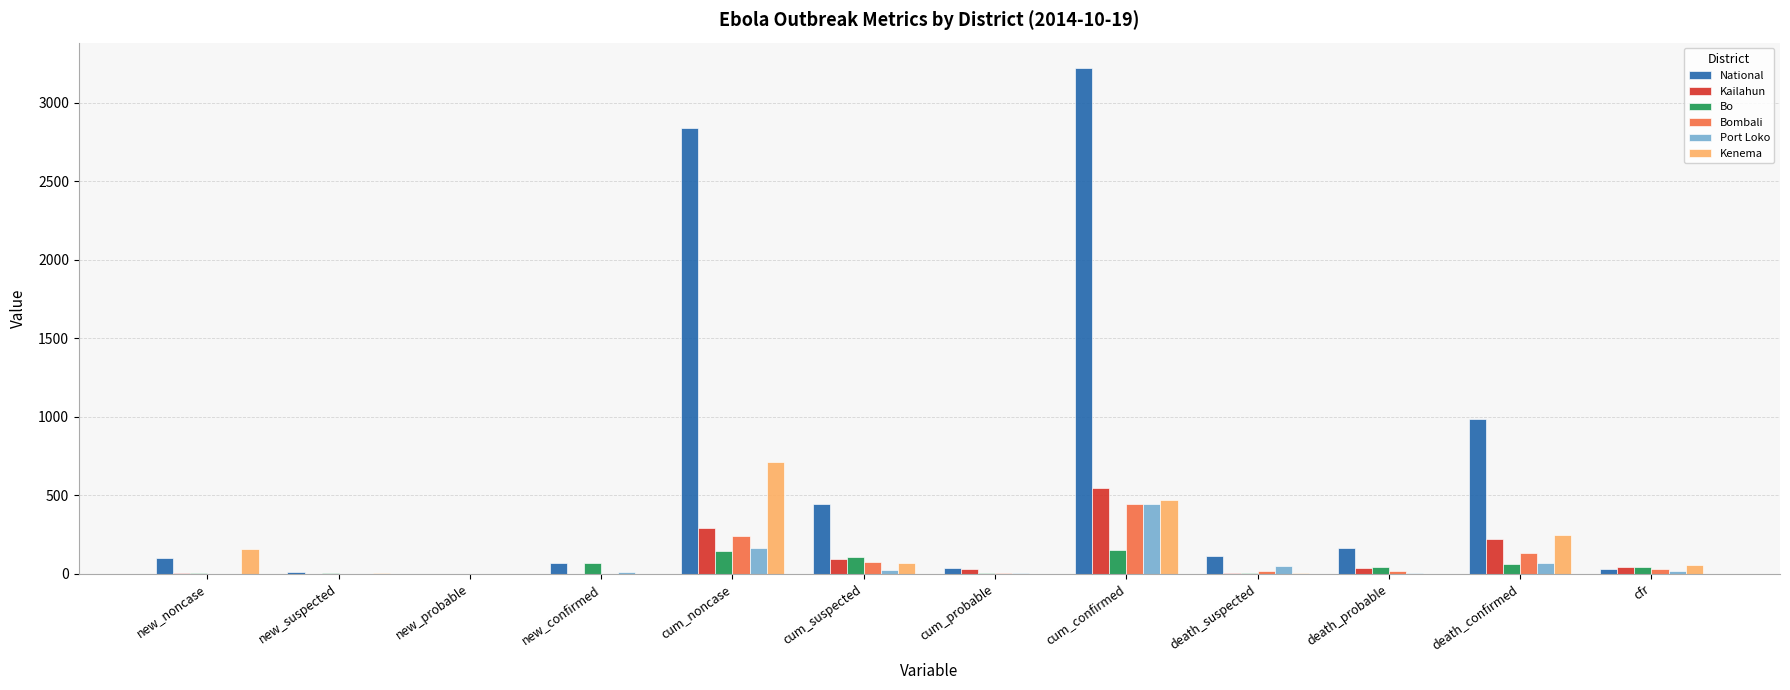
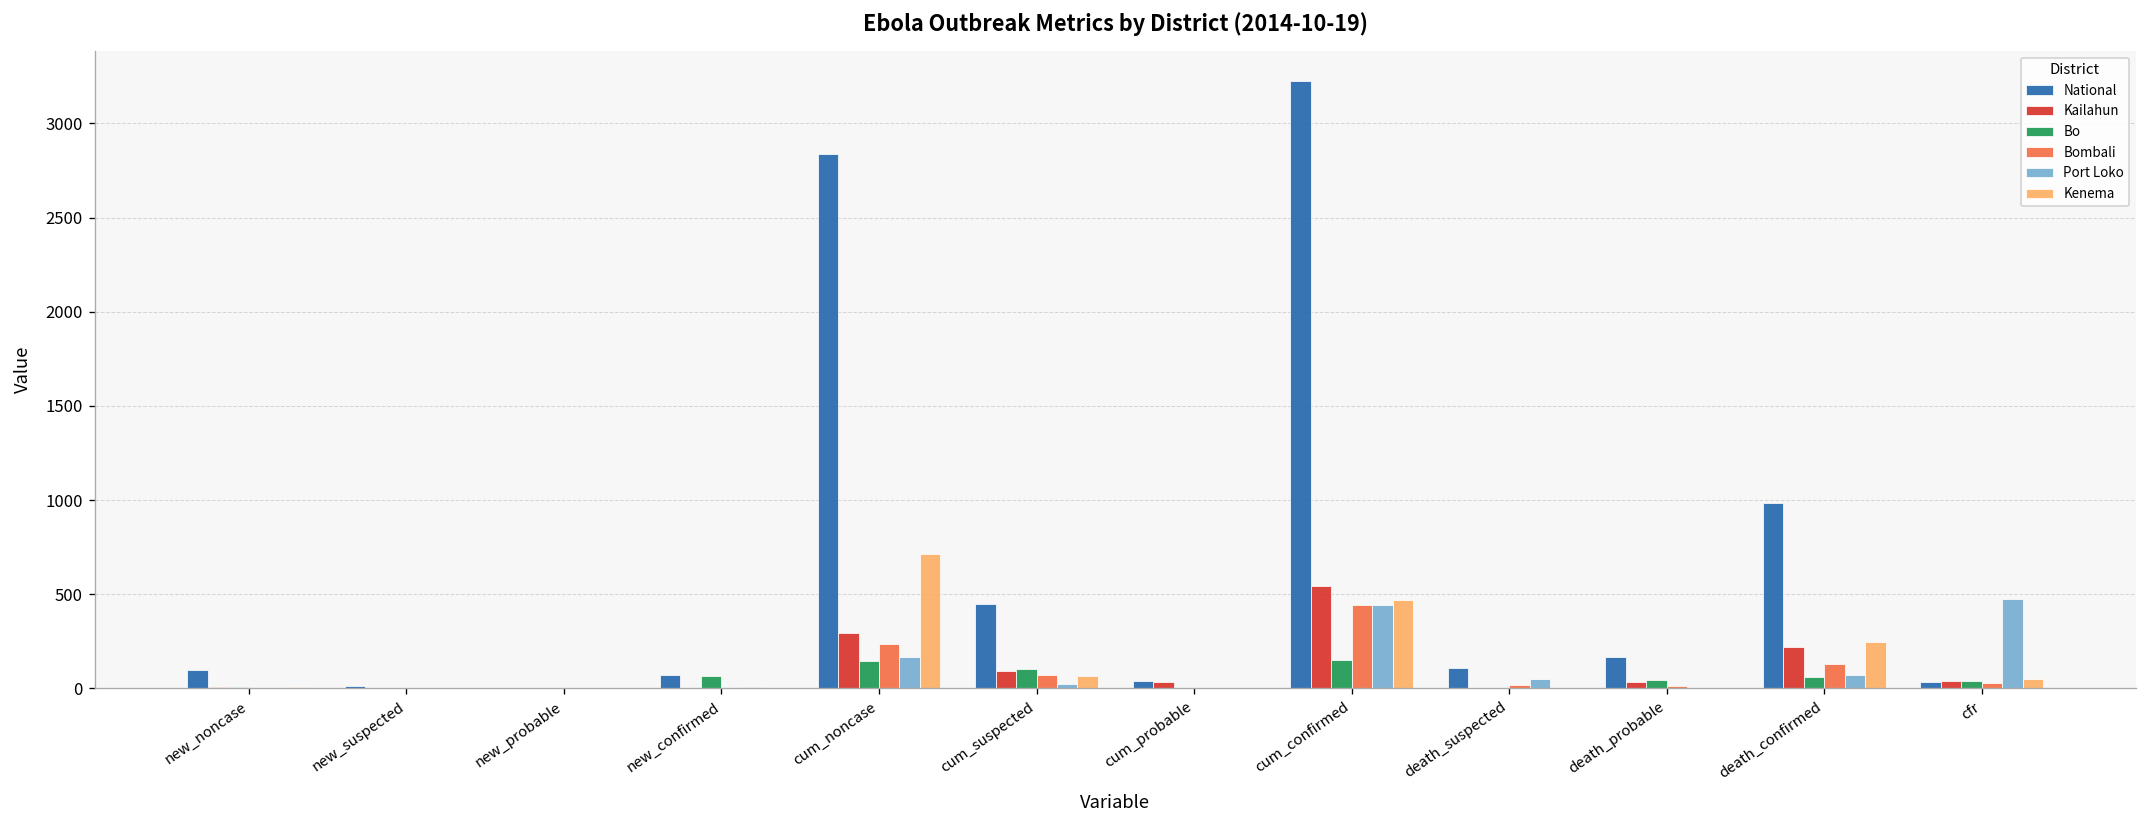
  {
    "National": {
      "new_noncase": 100,
      "new_probable": 0,
      "new_confirmed": 70,
      "cum_noncase": 2840,
      "cum_suspected": 450,
      "cum_probable": 40,
      "cum_confirmed": 3220,
      "death_suspected": 110,
      "death_probable": 160,
      "death_confirmed": 990,
      "cfr": 30
    },
    "Kailahun": {
      "new_suspected": 0,
      "new_probable": 0,
      "new_confirmed": 0,
      "cum_noncase": 290,
      "cum_suspected": 90,
      "cum_probable": 30,
      "cum_confirmed": 550,
      "death_probable": 40,
      "death_confirmed": 220,
      "cfr": 40
    },
    "Bo": {
      "new_probable": 0,
      "new_confirmed": 70,
      "cum_noncase": 150,
      "cum_suspected": 110,
      "cum_confirmed": 150,
      "death_probable": 40,
      "death_confirmed": 60,
      "cfr": 40
    },
    "Bombali": {
      "new_noncase": 0,
      "new_suspected": 0,
      "new_probable": 0,
      "new_confirmed": 0,
      "cum_noncase": 240,
      "cum_suspected": 70,
      "cum_confirmed": 440,
      "death_suspected": 20,
      "death_confirmed": 130,
      "cfr": 30
    },
    "Port Loko": {
      "new_noncase": 0,
      "new_suspected": 0,
      "new_probable": 0,
      "cum_noncase": 170,
      "cum_suspected": 20,
      "cum_confirmed": 440,
      "death_suspected": 50,
      "death_confirmed": 70,
-     "cfr": 20
+     "cfr": 470
    },
    "Kenema": {
-     "new_noncase": 160,
+     "new_noncase": 10,
      "new_probable": 0,
      "new_confirmed": 0,
      "cum_noncase": 710,
      "cum_suspected": 70,
      "cum_probable": 0,
      "cum_confirmed": 470,
      "death_probable": 0,
      "death_confirmed": 250,
      "cfr": 50
    }
  }
